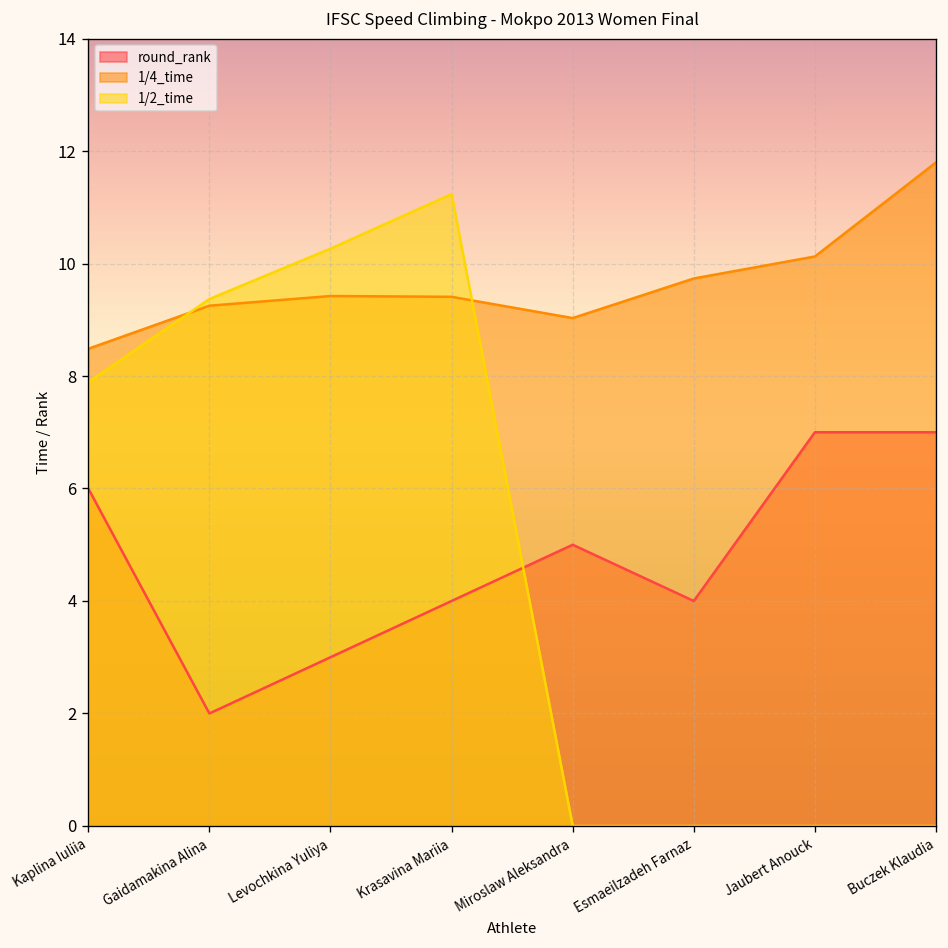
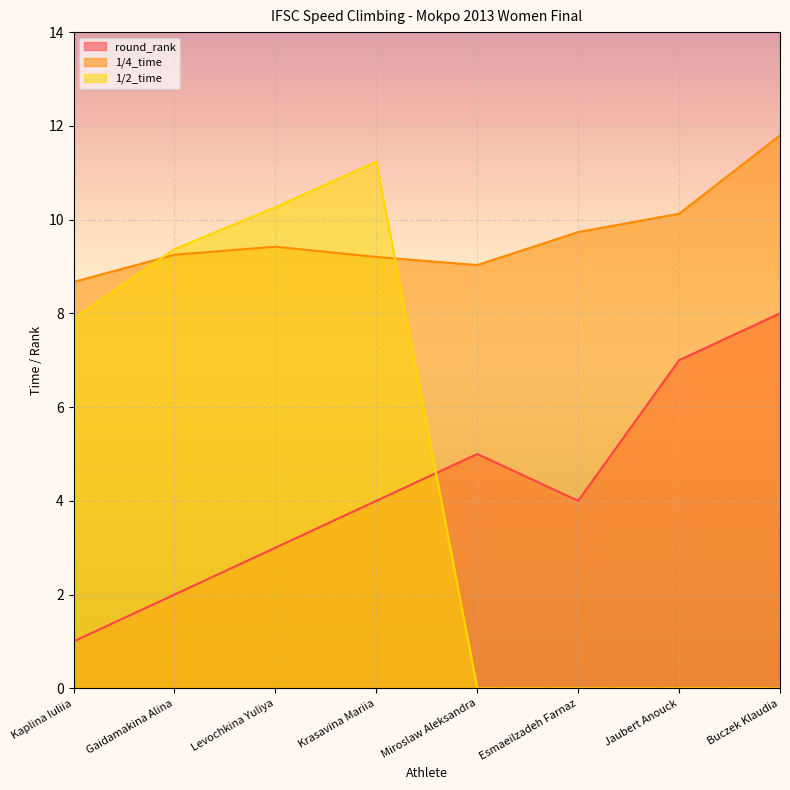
  {
    "round_rank": {
-     "Kaplina Iuliia": 6,
+     "Kaplina Iuliia": 1,
      "Gaidamakina Alina": 2,
      "Levochkina Yuliya": 3,
      "Krasavina Mariia": 4,
      "Miroslaw Aleksandra": 5,
      "Esmaeilzadeh Farnaz": 4,
      "Jaubert Anouck": 7,
-     "Buczek Klaudia": 7
+     "Buczek Klaudia": 8
    },
    "1/4_time": {
-     "Kaplina Iuliia": 8.5,
+     "Kaplina Iuliia": 8.7,
      "Gaidamakina Alina": 9.3,
      "Levochkina Yuliya": 9.4,
-     "Krasavina Mariia": 9.4,
+     "Krasavina Mariia": 9.2,
      "Miroslaw Aleksandra": 9.0,
      "Esmaeilzadeh Farnaz": 9.7,
      "Jaubert Anouck": 10.1,
      "Buczek Klaudia": 11.8
    },
    "1/2_time": {
      "Kaplina Iuliia": 7.9,
      "Gaidamakina Alina": 9.4,
      "Levochkina Yuliya": 10.3,
      "Krasavina Mariia": 11.2,
      "Miroslaw Aleksandra": 0.0,
      "Esmaeilzadeh Farnaz": 0.0,
      "Jaubert Anouck": 0.0,
      "Buczek Klaudia": 0.0
    }
  }
